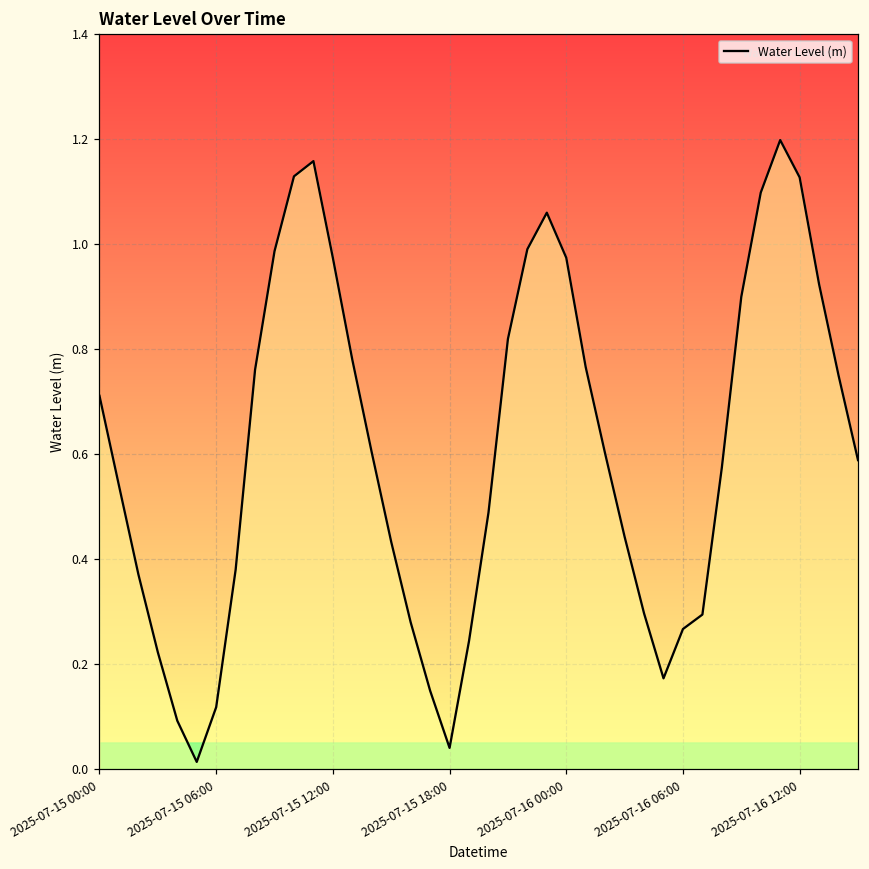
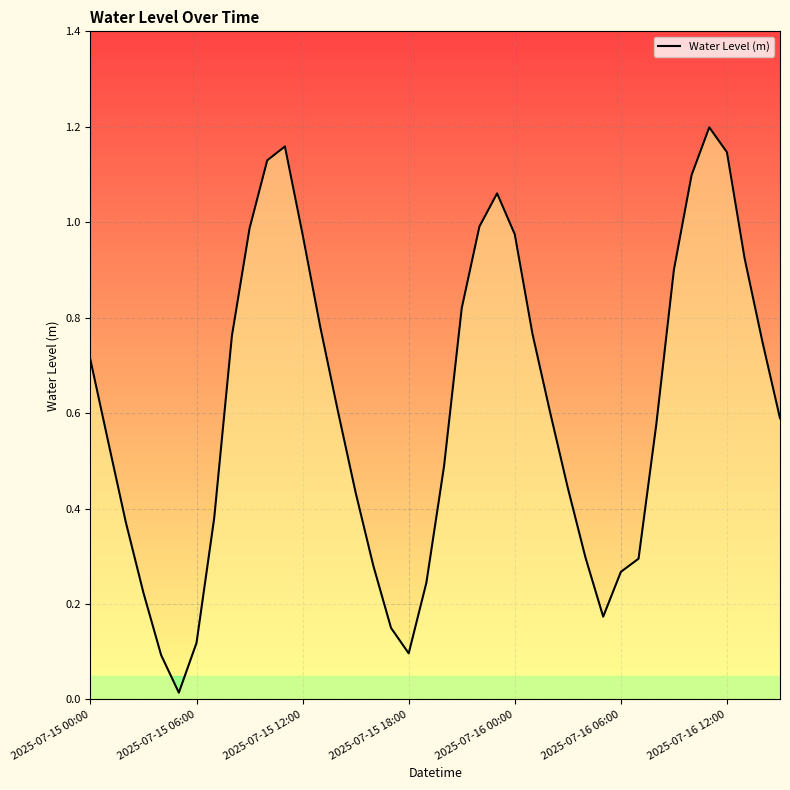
  {
    "Water Level (m)": {
      "2025-07-15 00:00": 0.71,
      "2025-07-15 06:00": 0.12,
      "2025-07-15 12:00": 0.97,
-     "2025-07-15 18:00": 0.04,
+     "2025-07-15 18:00": 0.10,
      "2025-07-16 00:00": 0.97,
      "2025-07-16 06:00": 0.27,
-     "2025-07-16 12:00": 1.13
+     "2025-07-16 12:00": 1.15
    }
  }
